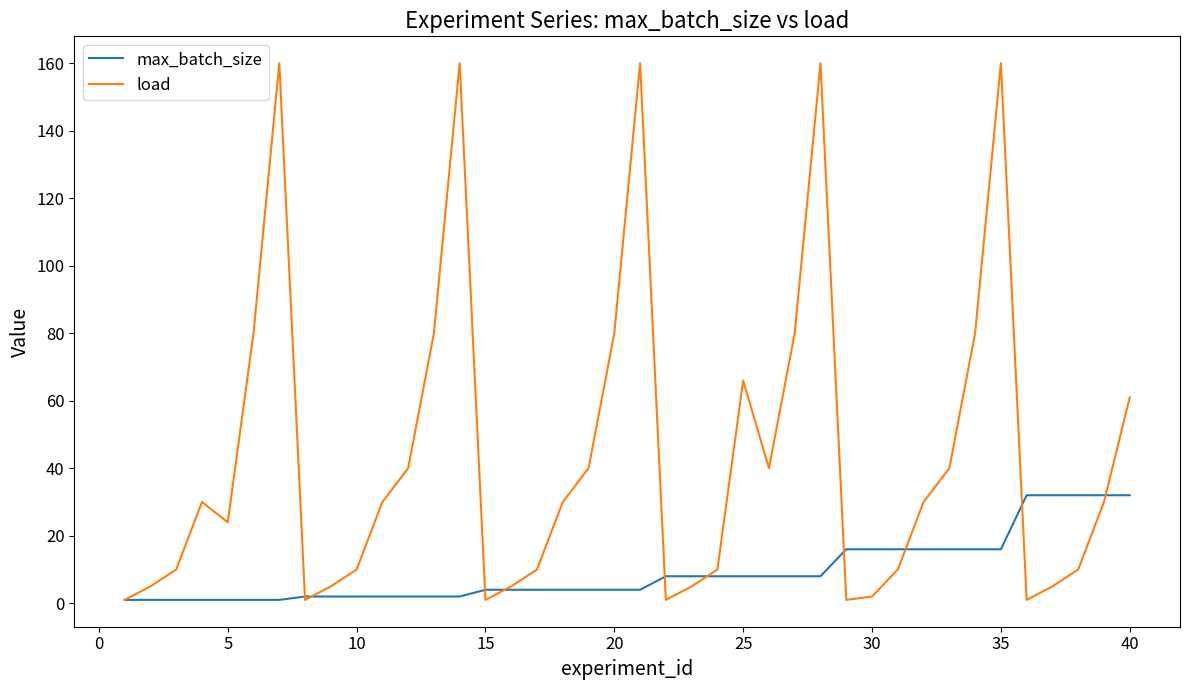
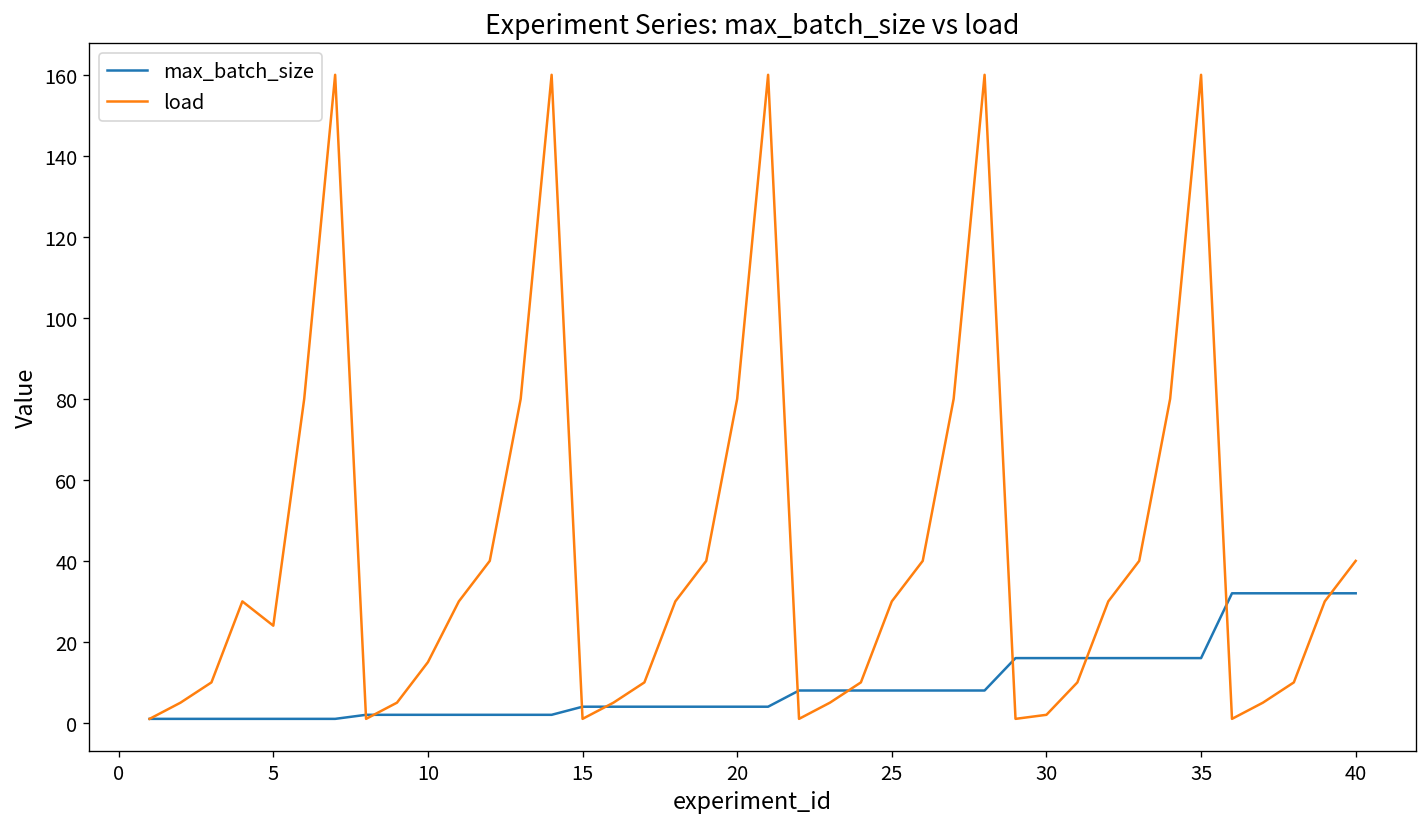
  {
    "max_batch_size": {
      "5": 1,
      "10": 2,
      "15": 4,
      "20": 4,
      "25": 8,
      "30": 16,
      "35": 16,
      "40": 32
    },
    "load": {
      "5": 24,
-     "10": 10,
+     "10": 15,
      "15": 1,
      "20": 80,
-     "25": 66,
+     "25": 30,
      "30": 2,
      "35": 160,
-     "40": 61
+     "40": 40
    }
  }
